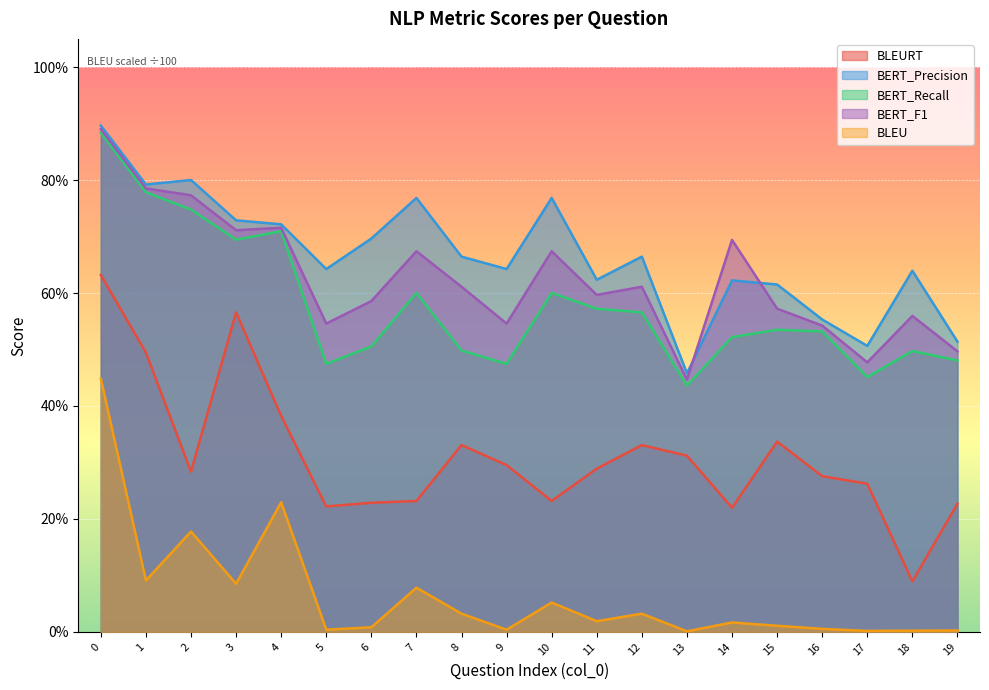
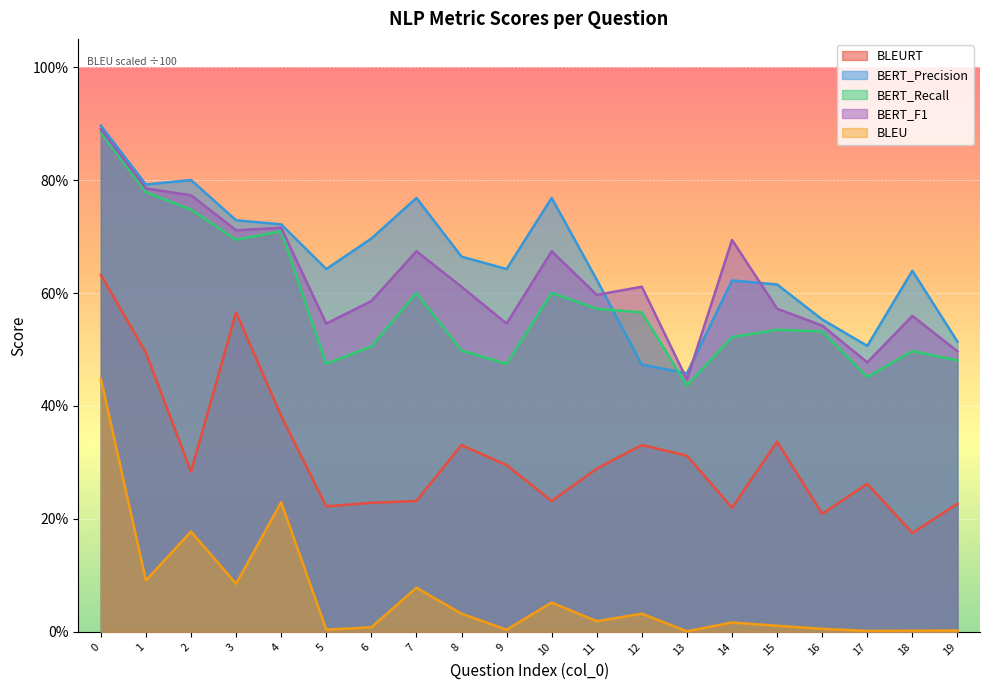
  {
    "BLEURT": {
      "0": "63%",
      "1": "49%",
      "2": "28%",
      "3": "57%",
      "4": "38%",
      "5": "22%",
      "6": "23%",
      "7": "23%",
      "8": "33%",
      "9": "30%",
      "10": "23%",
      "11": "29%",
      "12": "33%",
      "13": "31%",
      "14": "22%",
      "15": "34%",
-     "16": "28%",
+     "16": "21%",
      "17": "26%",
-     "18": "9%",
+     "18": "18%",
      "19": "23%"
    },
    "BERT_Precision": {
      "0": "90%",
      "1": "79%",
      "2": "80%",
      "3": "73%",
      "4": "72%",
      "5": "64%",
      "6": "70%",
      "7": "77%",
      "8": "66%",
      "9": "64%",
      "10": "77%",
      "11": "62%",
-     "12": "66%",
+     "12": "47%",
      "13": "46%",
      "14": "62%",
      "15": "62%",
      "16": "55%",
      "17": "51%",
      "18": "64%",
      "19": "51%"
    },
    "BERT_Recall": {
      "0": "88%",
      "1": "78%",
      "2": "75%",
      "3": "69%",
      "4": "71%",
      "5": "47%",
      "6": "51%",
      "7": "60%",
      "8": "50%",
      "9": "47%",
      "10": "60%",
      "11": "57%",
      "12": "57%",
      "13": "44%",
      "14": "52%",
      "15": "53%",
      "16": "53%",
      "17": "45%",
      "18": "50%",
      "19": "48%"
    },
    "BERT_F1": {
      "0": "89%",
      "1": "79%",
      "2": "77%",
      "3": "71%",
      "4": "72%",
      "5": "55%",
      "6": "59%",
      "7": "67%",
      "8": "61%",
      "9": "55%",
      "10": "67%",
      "11": "60%",
      "12": "61%",
      "13": "45%",
      "14": "69%",
      "15": "57%",
      "16": "54%",
      "17": "48%",
      "18": "56%",
      "19": "50%"
    },
    "BLEU": {
      "0": "45%",
      "1": "9%",
      "2": "18%",
      "3": "9%",
      "4": "23%",
      "5": "0%",
      "6": "1%",
      "7": "8%",
      "8": "3%",
      "9": "0%",
      "10": "5%",
      "11": "2%",
      "12": "3%",
      "13": "0%",
      "14": "2%",
      "15": "1%",
      "16": "1%",
      "17": "0%",
      "18": "0%",
      "19": "0%"
    }
  }
